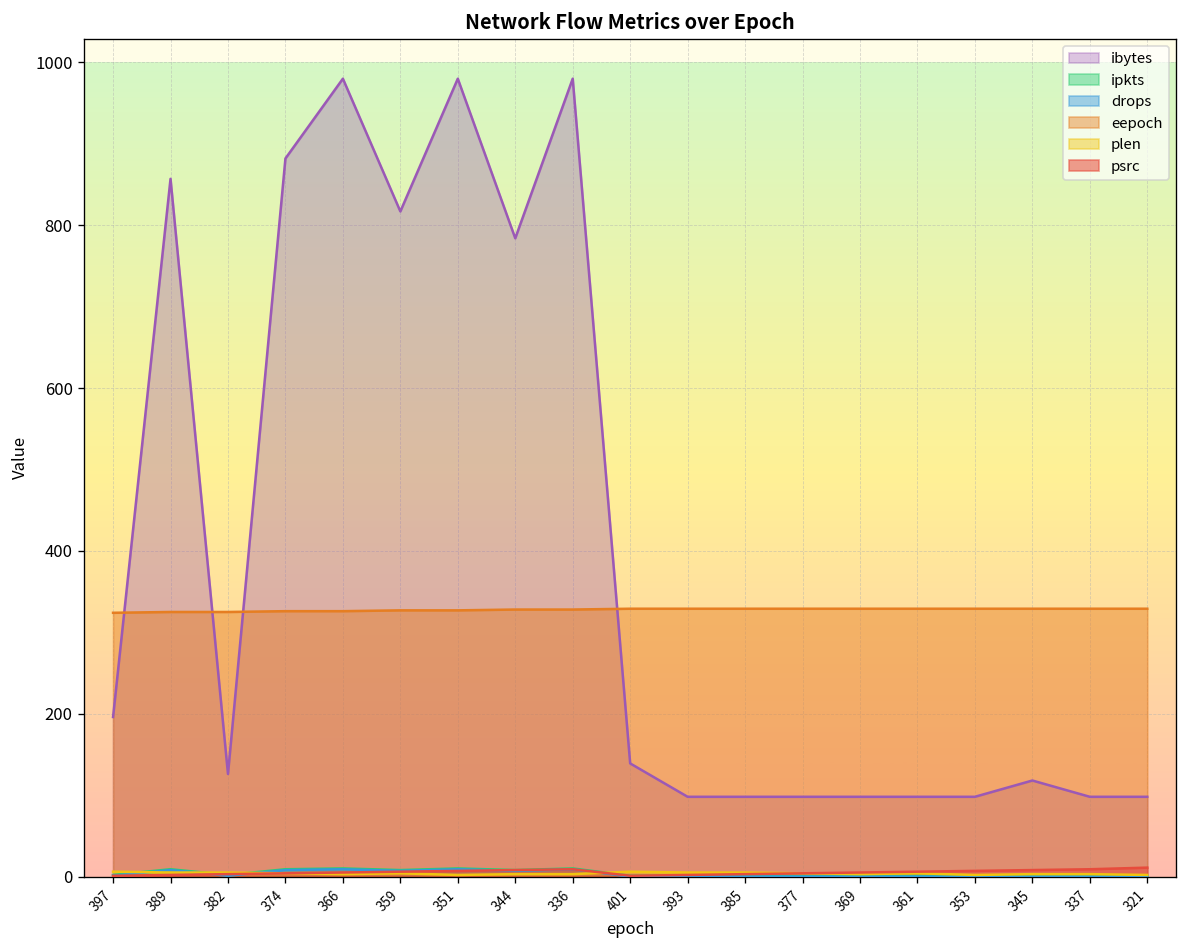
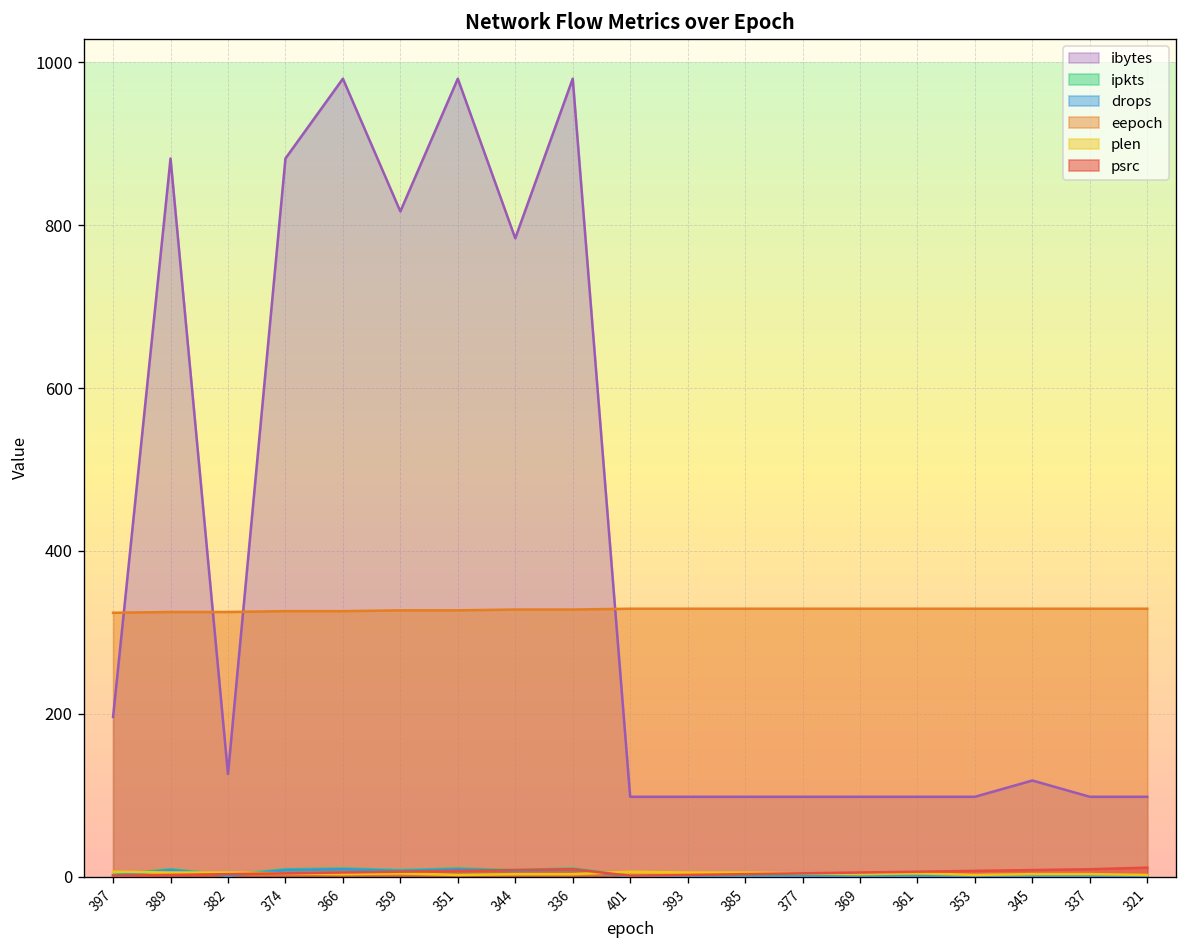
  {
    "ibytes": {
      "397": 200,
-     "389": 860,
+     "389": 880,
      "382": 130,
      "374": 880,
      "366": 980,
      "359": 820,
      "351": 980,
      "344": 780,
      "336": 980,
-     "401": 140,
+     "401": 100,
      "393": 100,
      "385": 100,
      "377": 100,
      "369": 100,
      "361": 100,
      "353": 100,
      "345": 120,
      "337": 100,
      "321": 100
    }
  }
